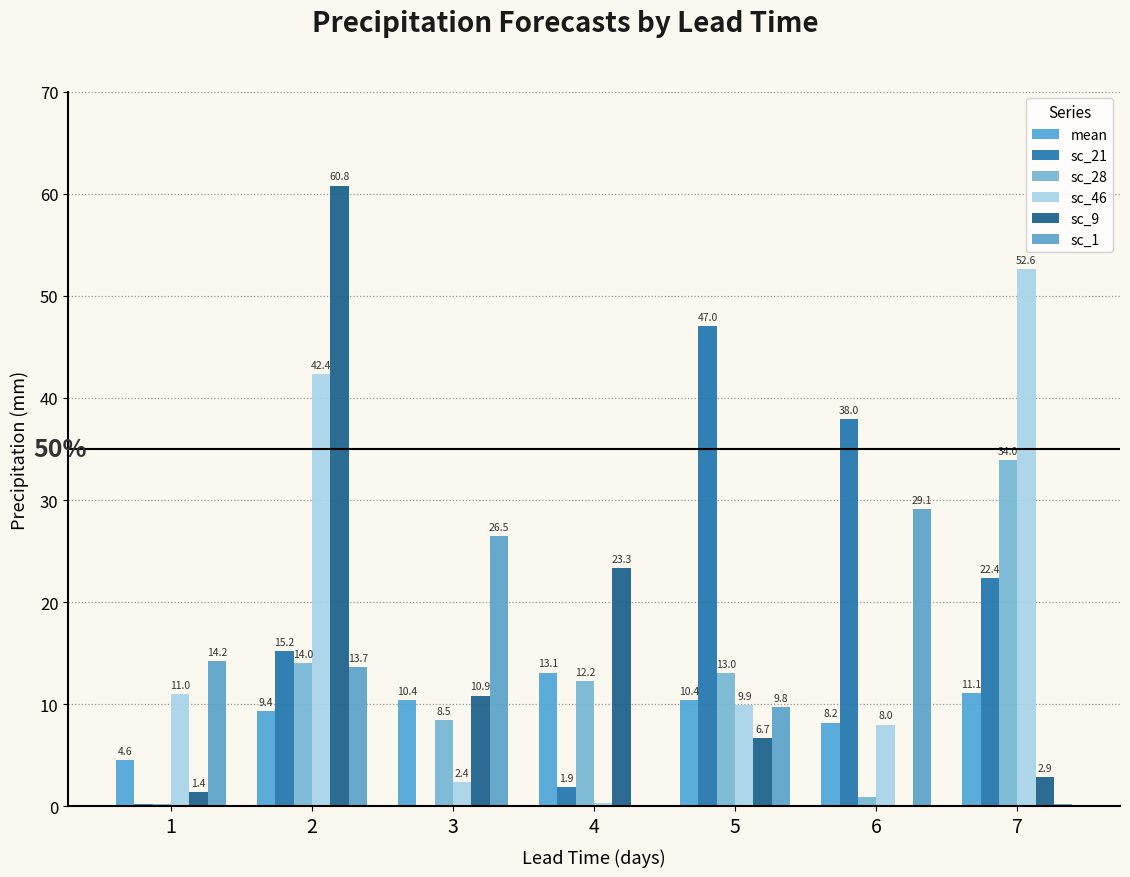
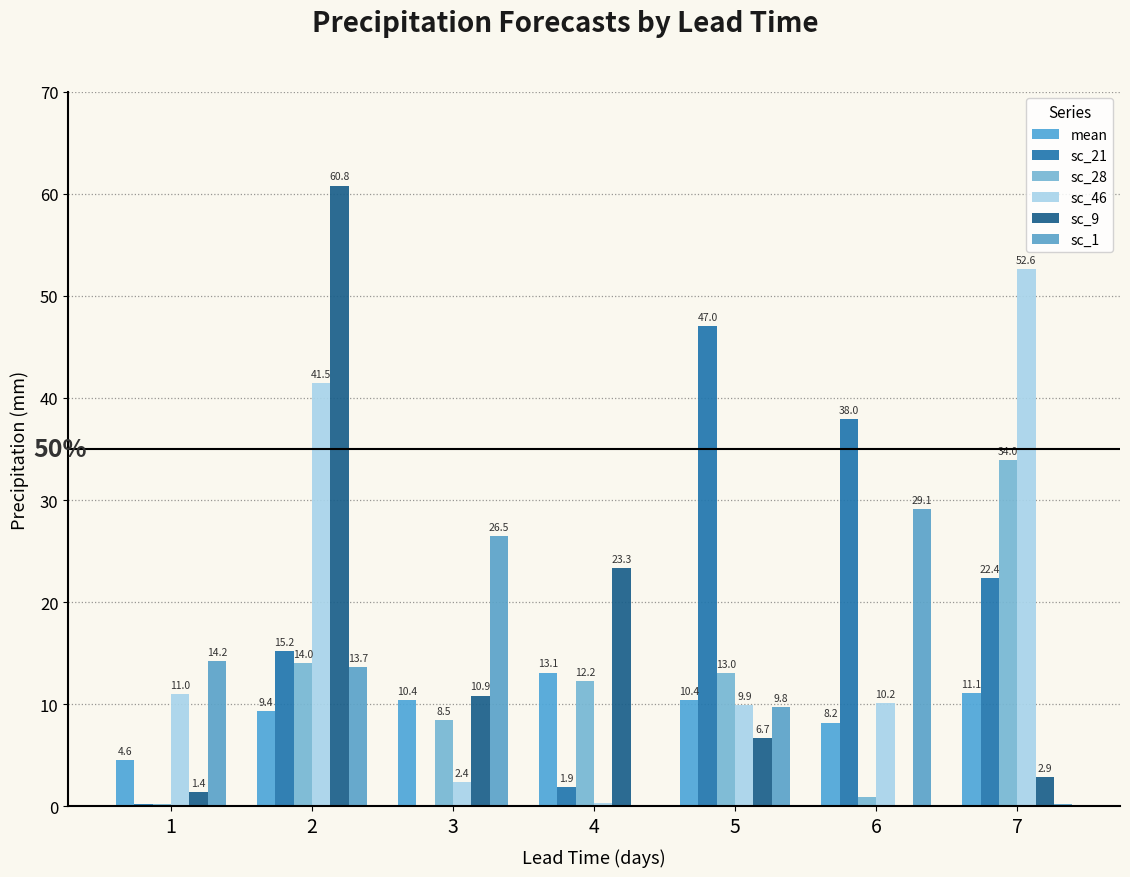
  {
    "sc_46": {
      "1": 11.0,
-     "2": 42.4,
+     "2": 41.5,
      "3": 2.4,
      "5": 9.9,
-     "6": 8.0,
+     "6": 10.2,
      "7": 52.6
    }
  }
